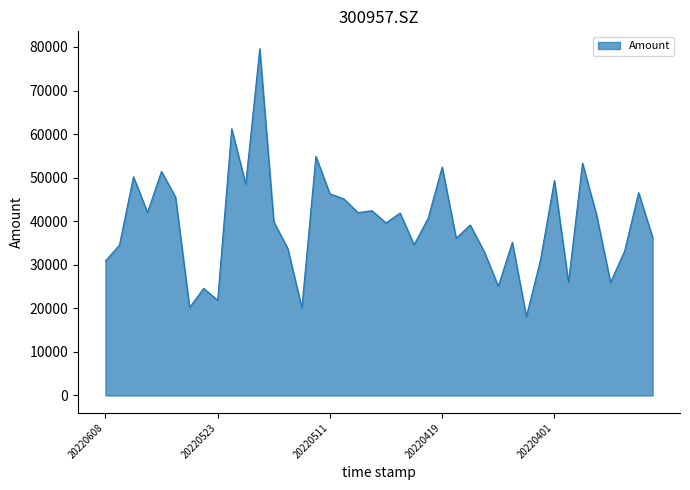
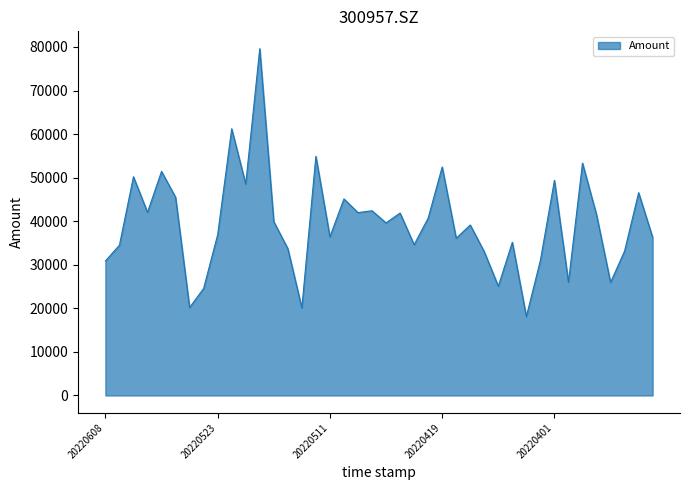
  {
    "20220608": 31000,
-   "20220523": 22000,
-   "20220511": 46000,
+   "20220523": 37000,
+   "20220511": 36000,
    "20220419": 52000,
    "20220401": 49000
  }
